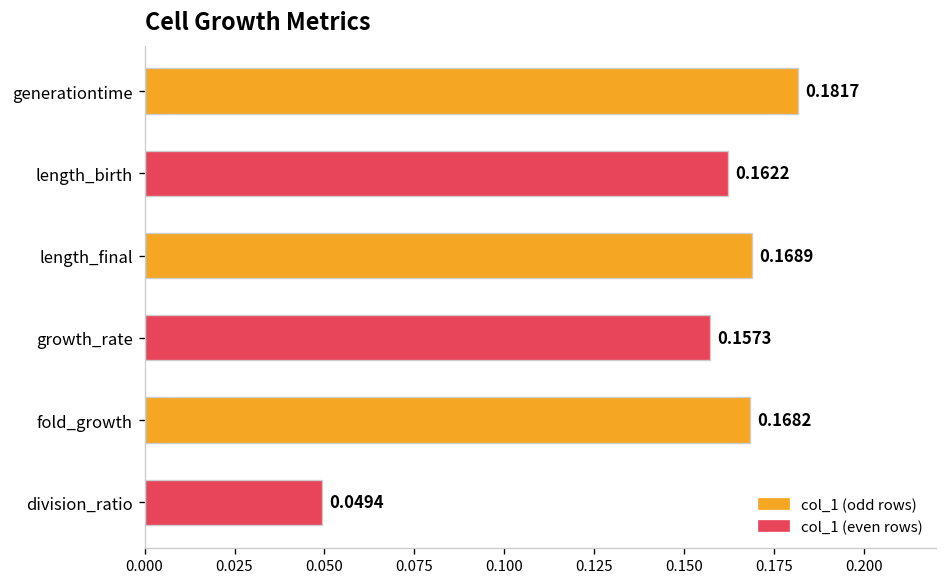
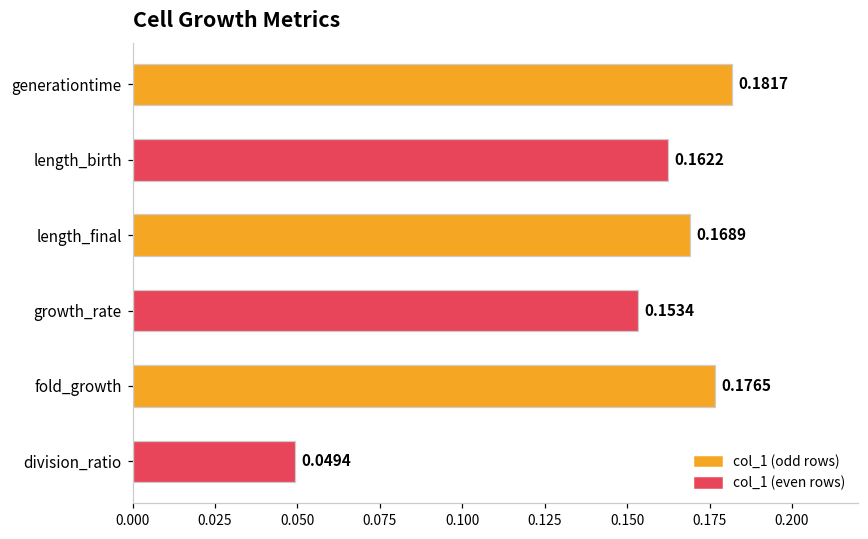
  {
    "generationtime": 0.1817,
    "length_birth": 0.1622,
    "length_final": 0.1689,
-   "growth_rate": 0.1573,
-   "fold_growth": 0.1682,
+   "growth_rate": 0.1534,
+   "fold_growth": 0.1765,
    "division_ratio": 0.0494
  }
